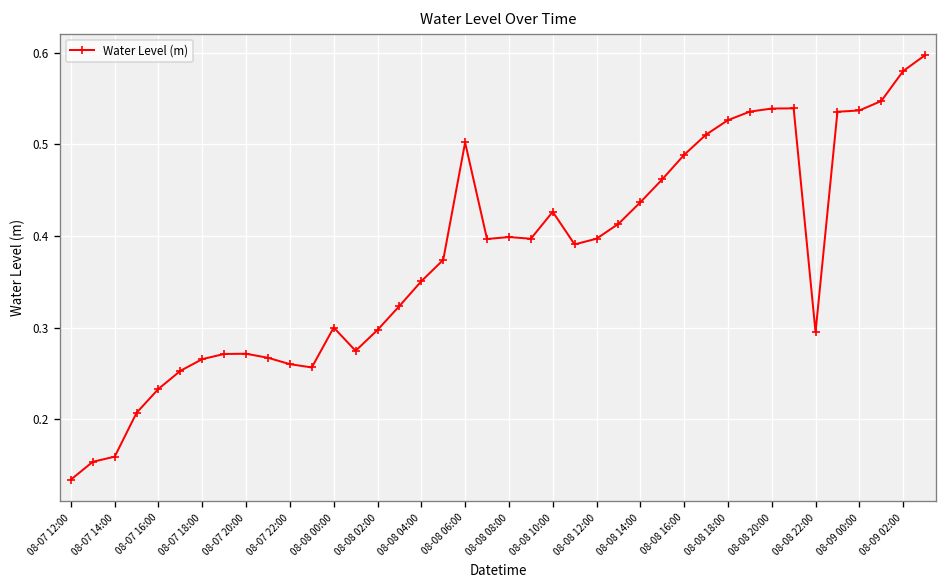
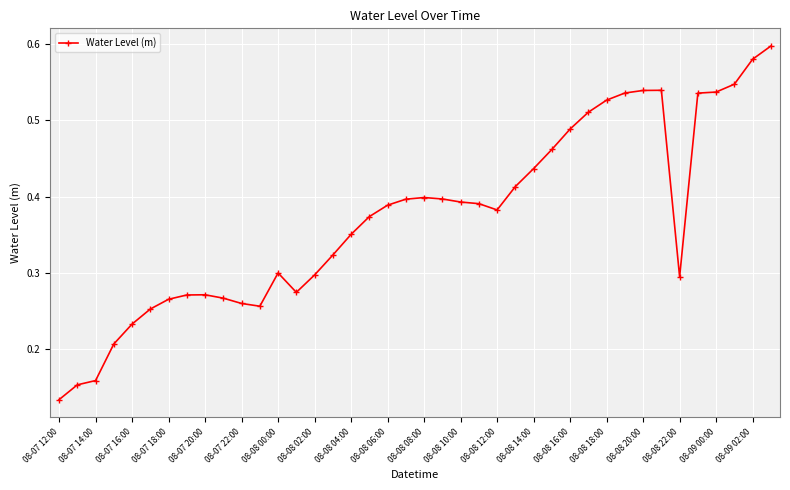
  {
    "08-07 12:00": 0.13,
    "08-07 14:00": 0.16,
    "08-07 16:00": 0.23,
    "08-07 18:00": 0.27,
    "08-07 20:00": 0.27,
    "08-07 22:00": 0.26,
    "08-08 00:00": 0.30,
    "08-08 02:00": 0.30,
    "08-08 04:00": 0.35,
-   "08-08 06:00": 0.50,
+   "08-08 06:00": 0.39,
    "08-08 08:00": 0.40,
-   "08-08 10:00": 0.43,
-   "08-08 12:00": 0.40,
+   "08-08 10:00": 0.39,
+   "08-08 12:00": 0.38,
    "08-08 14:00": 0.44,
    "08-08 16:00": 0.49,
    "08-08 18:00": 0.53,
    "08-08 20:00": 0.54,
    "08-08 22:00": 0.29,
    "08-09 00:00": 0.54,
    "08-09 02:00": 0.58
  }
